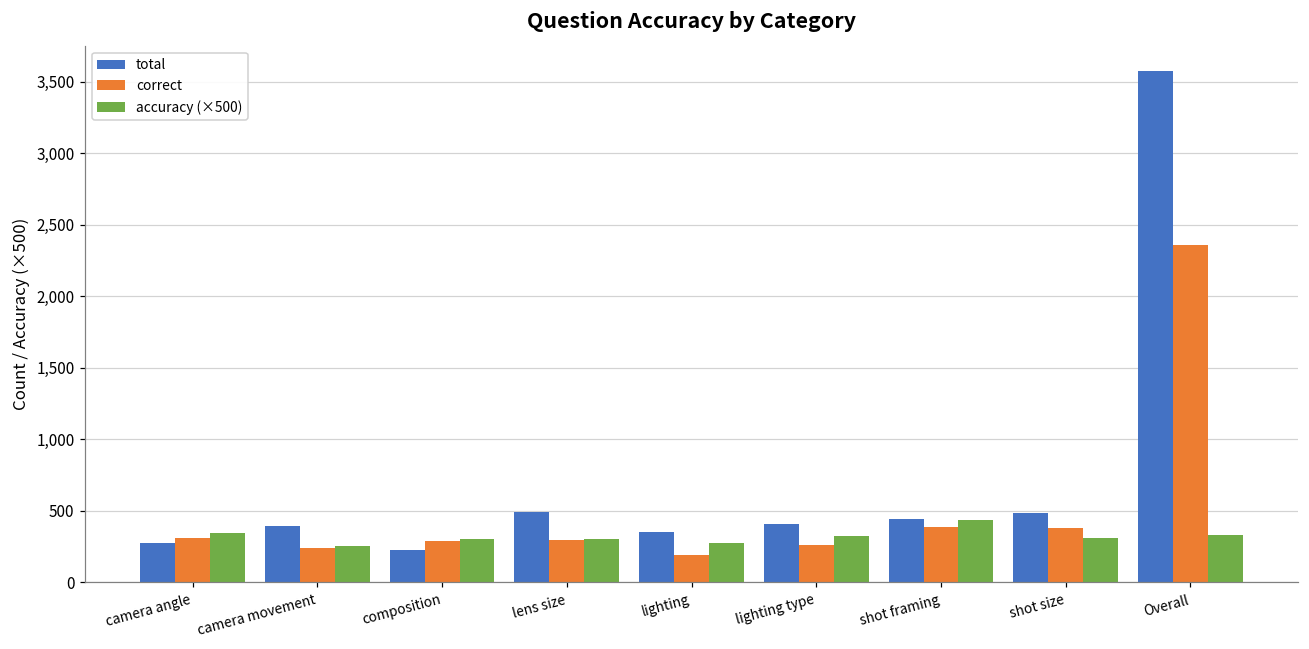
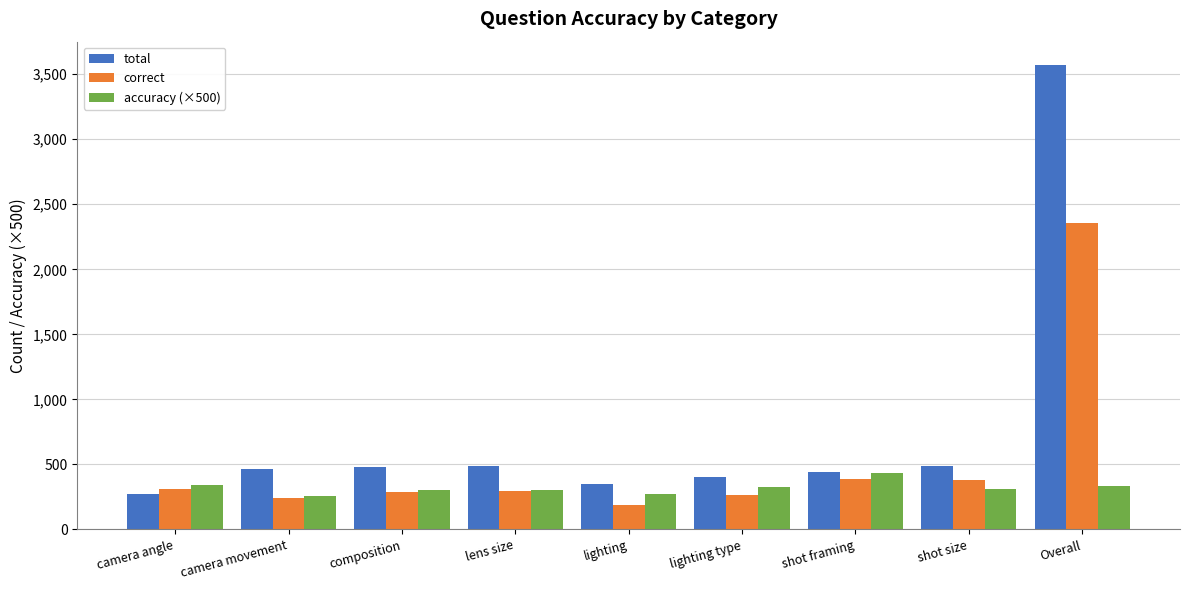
  {
    "total": {
      "camera angle": "270",
-     "camera movement": "390",
-     "composition": "230",
+     "camera movement": "460",
+     "composition": "480",
      "lens size": "490",
      "lighting": "350",
      "lighting type": "410",
      "shot framing": "450",
      "shot size": "490",
      "Overall": "3,570"
    },
    "correct": {
      "camera angle": "310",
      "camera movement": "240",
      "composition": "290",
      "lens size": "300",
      "lighting": "190",
      "lighting type": "260",
      "shot framing": "390",
      "shot size": "380",
      "Overall": "2,360"
    },
    "accuracy (×500)": {
      "camera angle": "340",
      "camera movement": "260",
      "composition": "300",
      "lens size": "300",
      "lighting": "270",
      "lighting type": "320",
      "shot framing": "430",
      "shot size": "310",
      "Overall": "330"
    }
  }
